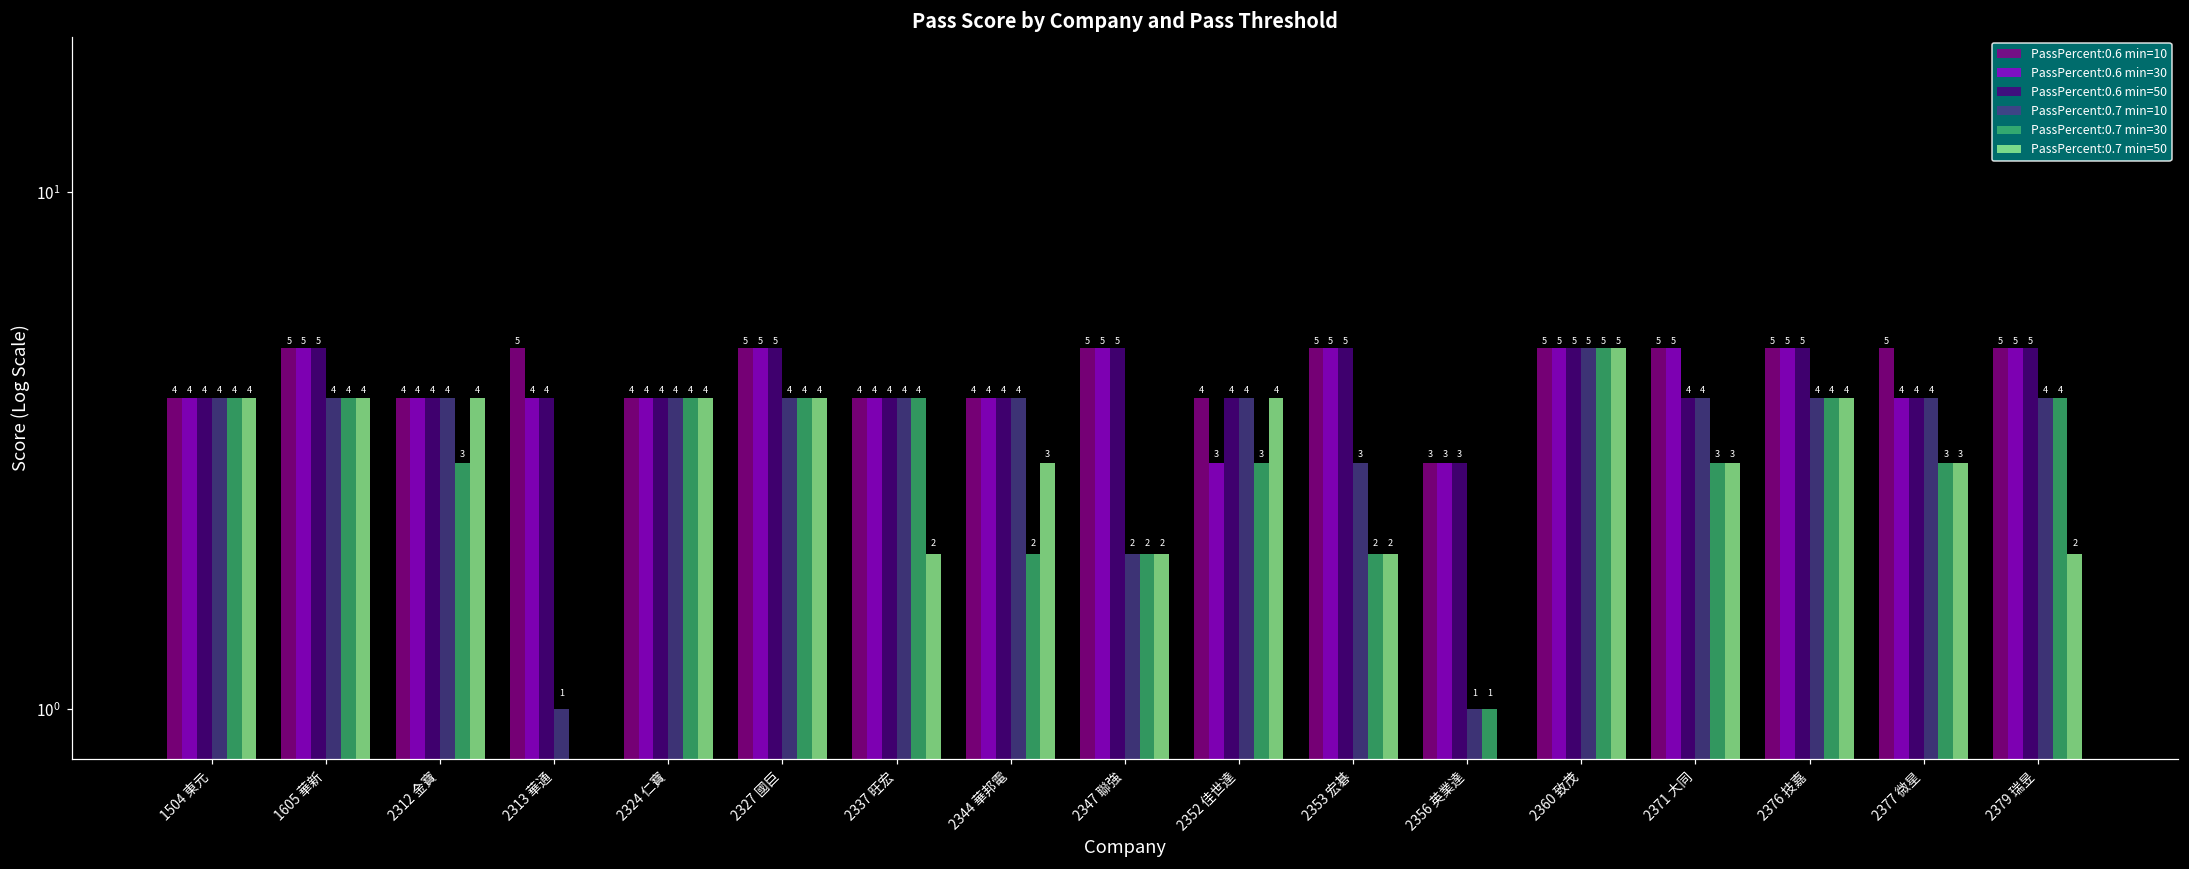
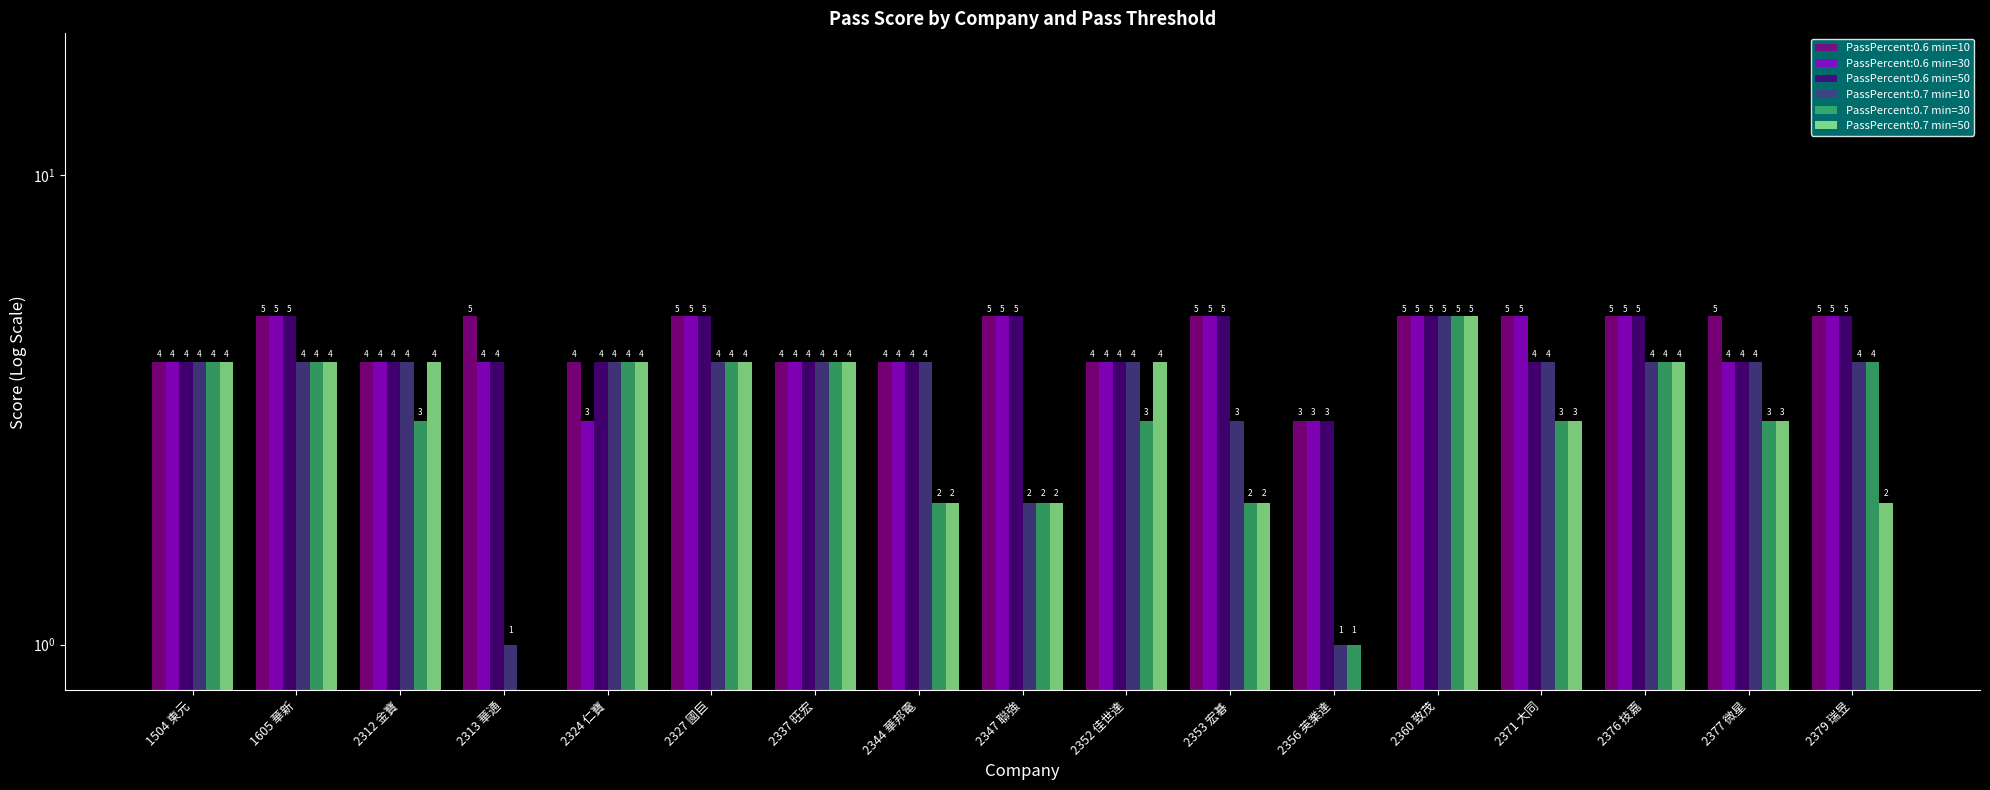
  {
    "PassPercent:0.6 min=10": {
      "1504 東元": 4,
      "1605 華新": 5,
      "2312 金寶": 4,
      "2313 華通": 5,
      "2324 仁寶": 4,
      "2327 國巨": 5,
      "2337 旺宏": 4,
      "2344 華邦電": 4,
      "2347 聯強": 5,
      "2352 佳世達": 4,
      "2353 宏碁": 5,
      "2356 英業達": 3,
      "2360 致茂": 5,
      "2371 大同": 5,
      "2376 技嘉": 5,
      "2377 微星": 5,
      "2379 瑞昱": 5
    },
    "PassPercent:0.6 min=30": {
      "1504 東元": 4,
      "1605 華新": 5,
      "2312 金寶": 4,
      "2313 華通": 4,
-     "2324 仁寶": 4,
+     "2324 仁寶": 3,
      "2327 國巨": 5,
      "2337 旺宏": 4,
      "2344 華邦電": 4,
      "2347 聯強": 5,
-     "2352 佳世達": 3,
+     "2352 佳世達": 4,
      "2353 宏碁": 5,
      "2356 英業達": 3,
      "2360 致茂": 5,
      "2371 大同": 5,
      "2376 技嘉": 5,
      "2377 微星": 4,
      "2379 瑞昱": 5
    },
    "PassPercent:0.6 min=50": {
      "1504 東元": 4,
      "1605 華新": 5,
      "2312 金寶": 4,
      "2313 華通": 4,
      "2324 仁寶": 4,
      "2327 國巨": 5,
      "2337 旺宏": 4,
      "2344 華邦電": 4,
      "2347 聯強": 5,
      "2352 佳世達": 4,
      "2353 宏碁": 5,
      "2356 英業達": 3,
      "2360 致茂": 5,
      "2371 大同": 4,
      "2376 技嘉": 5,
      "2377 微星": 4,
      "2379 瑞昱": 5
    },
    "PassPercent:0.7 min=10": {
      "1504 東元": 4,
      "1605 華新": 4,
      "2312 金寶": 4,
      "2313 華通": 1,
      "2324 仁寶": 4,
      "2327 國巨": 4,
      "2337 旺宏": 4,
      "2344 華邦電": 4,
      "2347 聯強": 2,
      "2352 佳世達": 4,
      "2353 宏碁": 3,
      "2356 英業達": 1,
      "2360 致茂": 5,
      "2371 大同": 4,
      "2376 技嘉": 4,
      "2377 微星": 4,
      "2379 瑞昱": 4
    },
    "PassPercent:0.7 min=30": {
      "1504 東元": 4,
      "1605 華新": 4,
      "2312 金寶": 3,
      "2324 仁寶": 4,
      "2327 國巨": 4,
      "2337 旺宏": 4,
      "2344 華邦電": 2,
      "2347 聯強": 2,
      "2352 佳世達": 3,
      "2353 宏碁": 2,
      "2356 英業達": 1,
      "2360 致茂": 5,
      "2371 大同": 3,
      "2376 技嘉": 4,
      "2377 微星": 3,
      "2379 瑞昱": 4
    },
    "PassPercent:0.7 min=50": {
      "1504 東元": 4,
      "1605 華新": 4,
      "2312 金寶": 4,
      "2324 仁寶": 4,
      "2327 國巨": 4,
-     "2337 旺宏": 2,
-     "2344 華邦電": 3,
+     "2337 旺宏": 4,
+     "2344 華邦電": 2,
      "2347 聯強": 2,
      "2352 佳世達": 4,
      "2353 宏碁": 2,
      "2360 致茂": 5,
      "2371 大同": 3,
      "2376 技嘉": 4,
      "2377 微星": 3,
      "2379 瑞昱": 2
    }
  }
